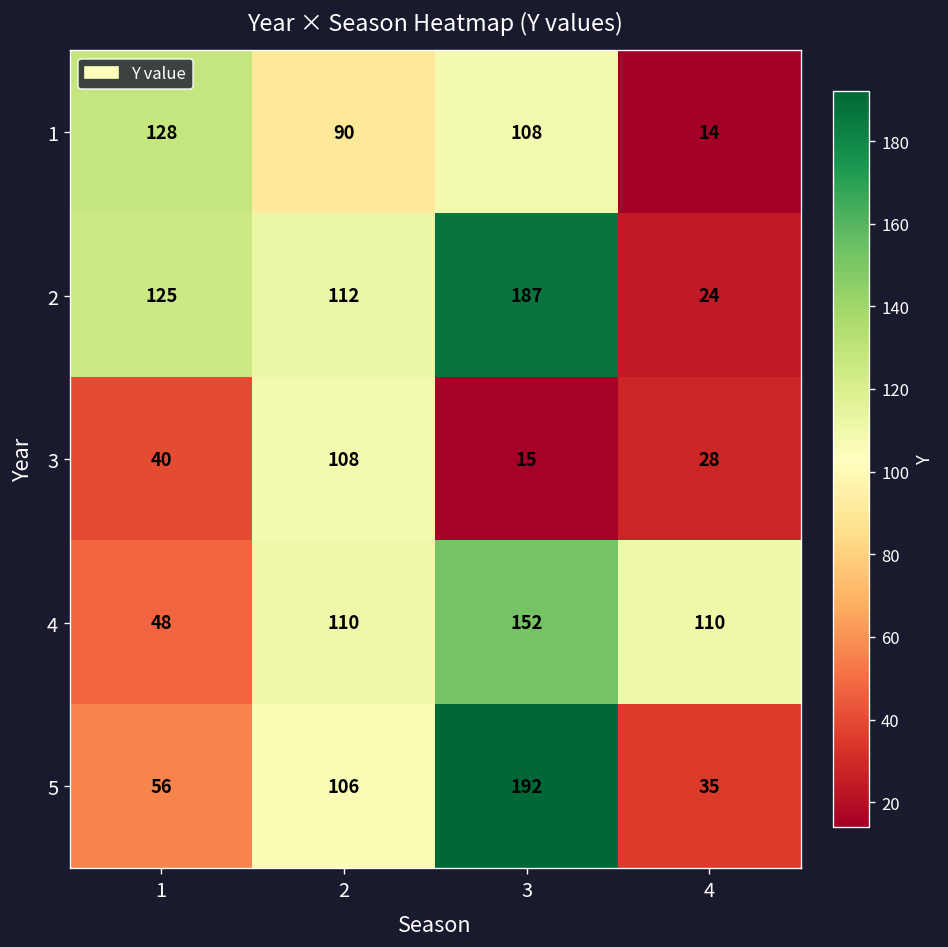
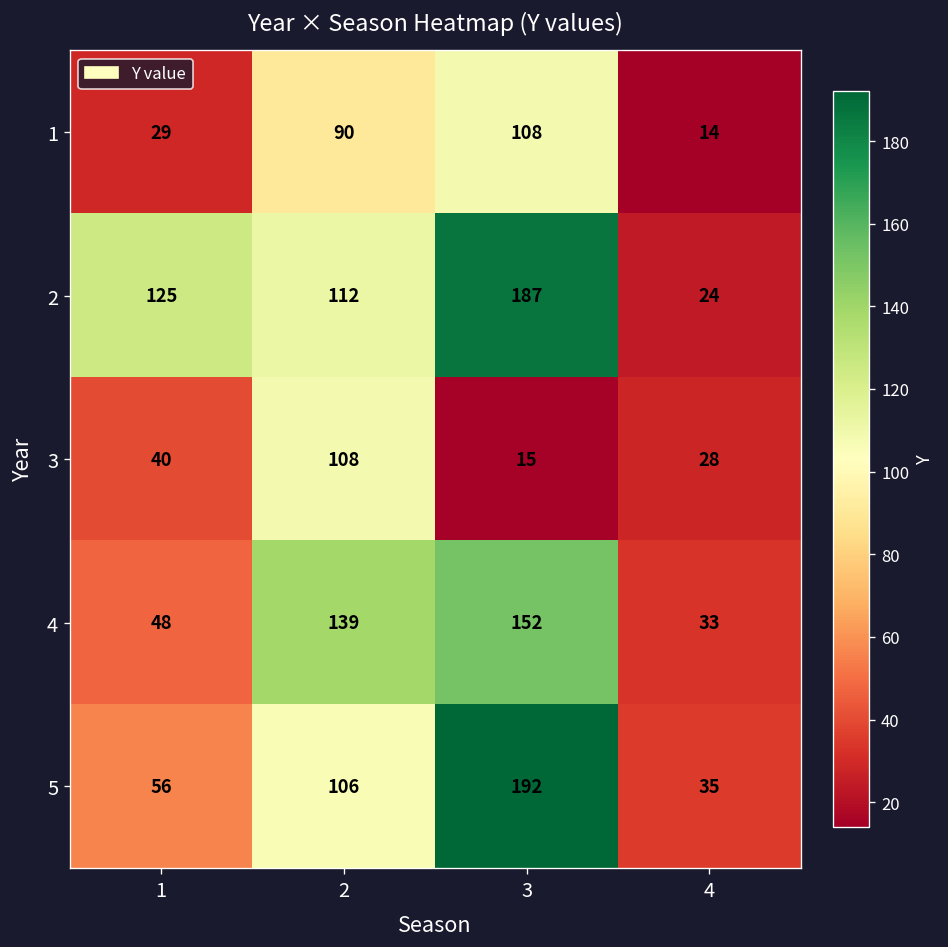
  {
    "1": {
-     "1": 128,
+     "1": 29,
      "2": 90,
      "3": 108,
      "4": 14
    },
    "2": {
      "1": 125,
      "2": 112,
      "3": 187,
      "4": 24
    },
    "3": {
      "1": 40,
      "2": 108,
      "3": 15,
      "4": 28
    },
    "4": {
      "1": 48,
-     "2": 110,
+     "2": 139,
      "3": 152,
-     "4": 110
+     "4": 33
    },
    "5": {
      "1": 56,
      "2": 106,
      "3": 192,
      "4": 35
    }
  }
